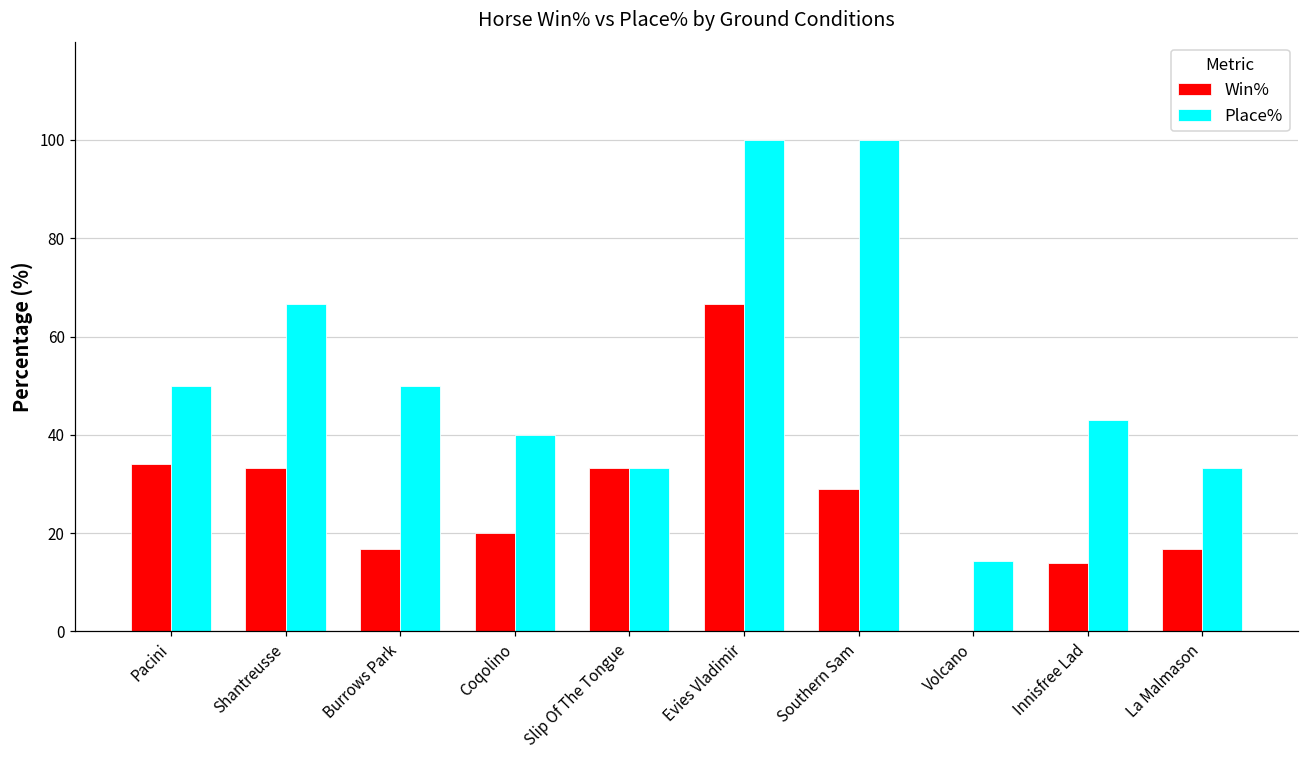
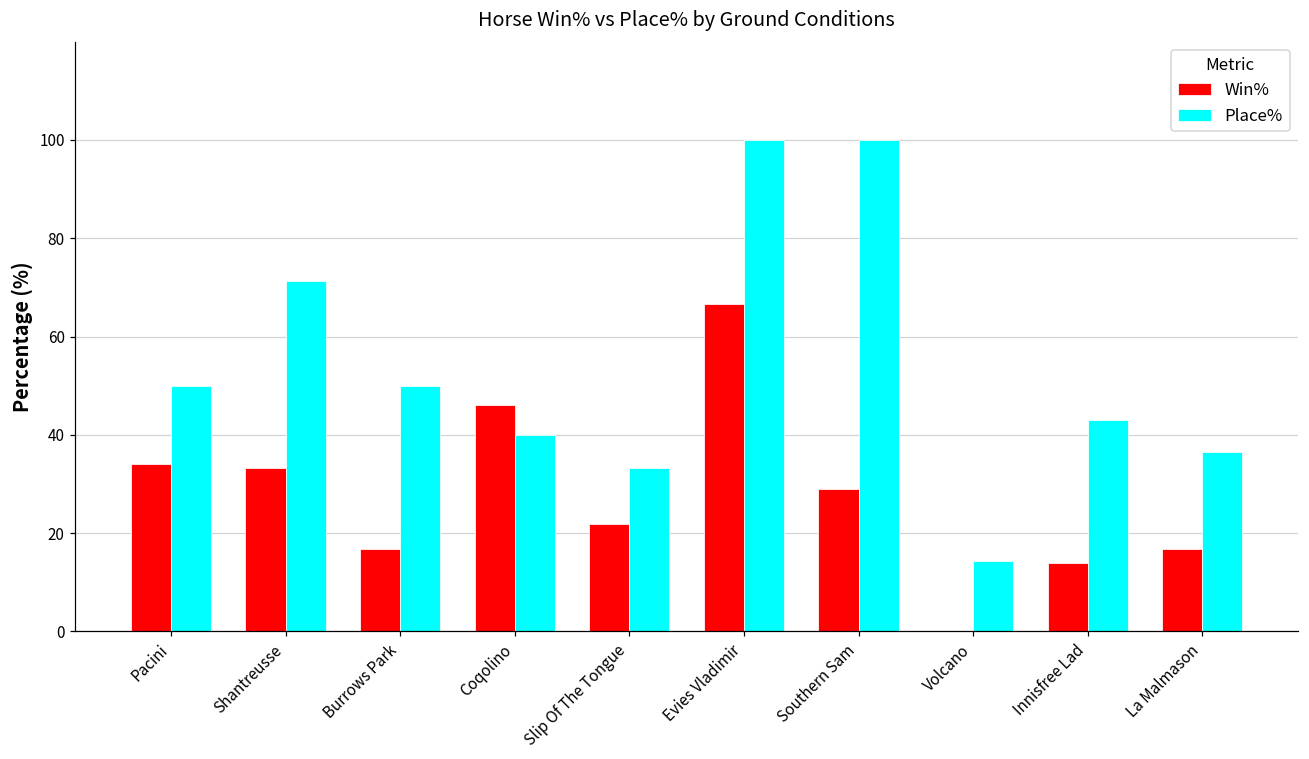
  {
    "Win%": {
      "Pacini": 34,
      "Shantreusse": 33,
      "Burrows Park": 17,
-     "Coqolino": 20,
-     "Slip Of The Tongue": 33,
+     "Coqolino": 46,
+     "Slip Of The Tongue": 22,
      "Evies Vladimir": 67,
      "Southern Sam": 29,
      "Volcano": 0,
      "Innisfree Lad": 14,
      "La Malmason": 17
    },
    "Place%": {
      "Pacini": 50,
-     "Shantreusse": 67,
+     "Shantreusse": 71,
      "Burrows Park": 50,
      "Coqolino": 40,
      "Slip Of The Tongue": 33,
      "Evies Vladimir": 100,
      "Southern Sam": 100,
      "Volcano": 14,
      "Innisfree Lad": 43,
-     "La Malmason": 33
+     "La Malmason": 37
    }
  }
